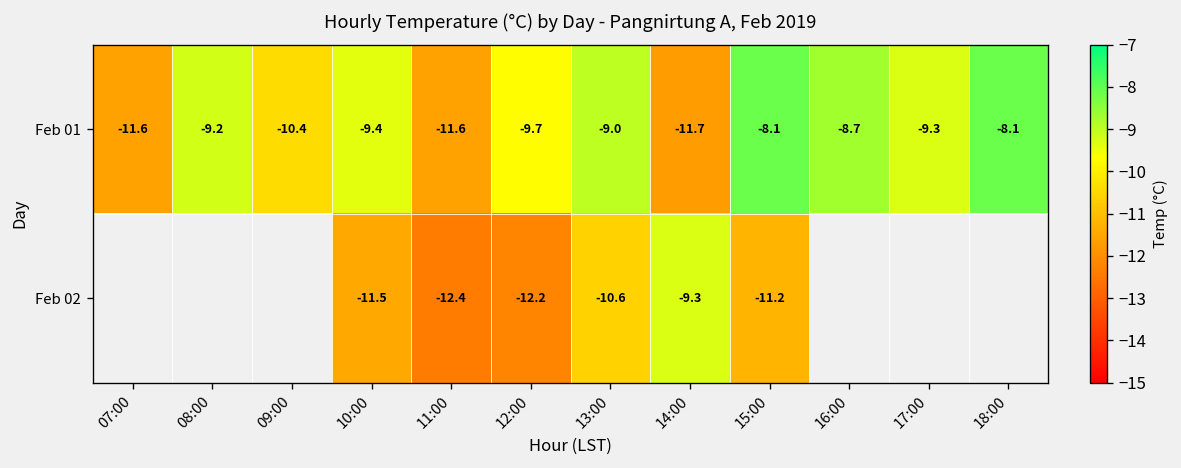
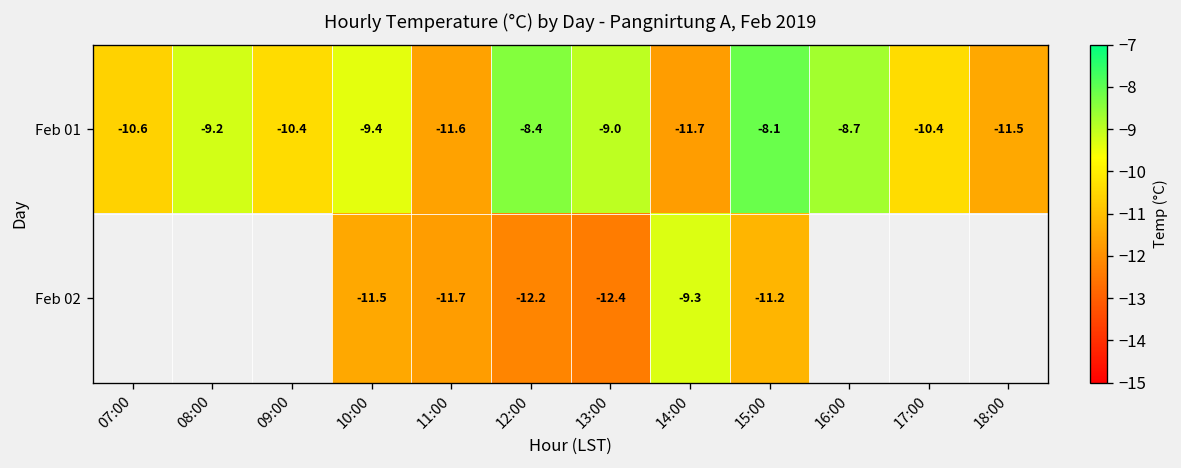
  {
    "Feb 01": {
-     "07:00": -11.6,
+     "07:00": -10.6,
      "08:00": -9.2,
      "09:00": -10.4,
      "10:00": -9.4,
      "11:00": -11.6,
-     "12:00": -9.7,
+     "12:00": -8.4,
      "13:00": -9.0,
      "14:00": -11.7,
      "15:00": -8.1,
      "16:00": -8.7,
-     "17:00": -9.3,
-     "18:00": -8.1
+     "17:00": -10.4,
+     "18:00": -11.5
    },
    "Feb 02": {
      "10:00": -11.5,
-     "11:00": -12.4,
+     "11:00": -11.7,
      "12:00": -12.2,
-     "13:00": -10.6,
+     "13:00": -12.4,
      "14:00": -9.3,
      "15:00": -11.2
    }
  }
